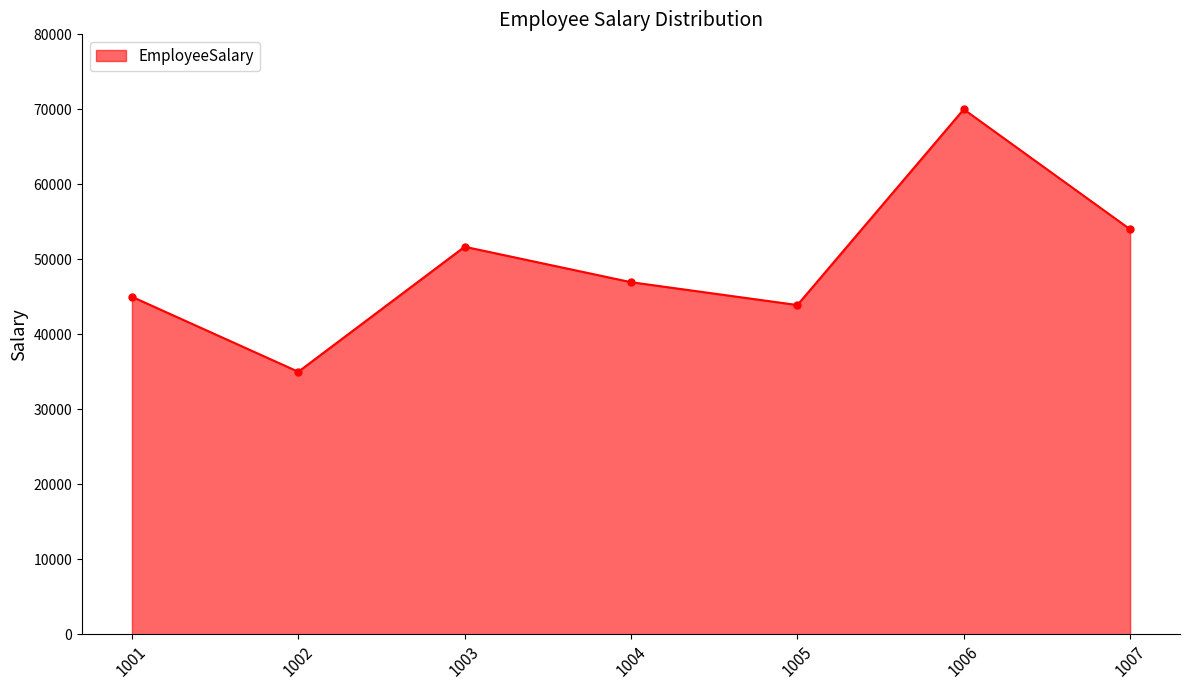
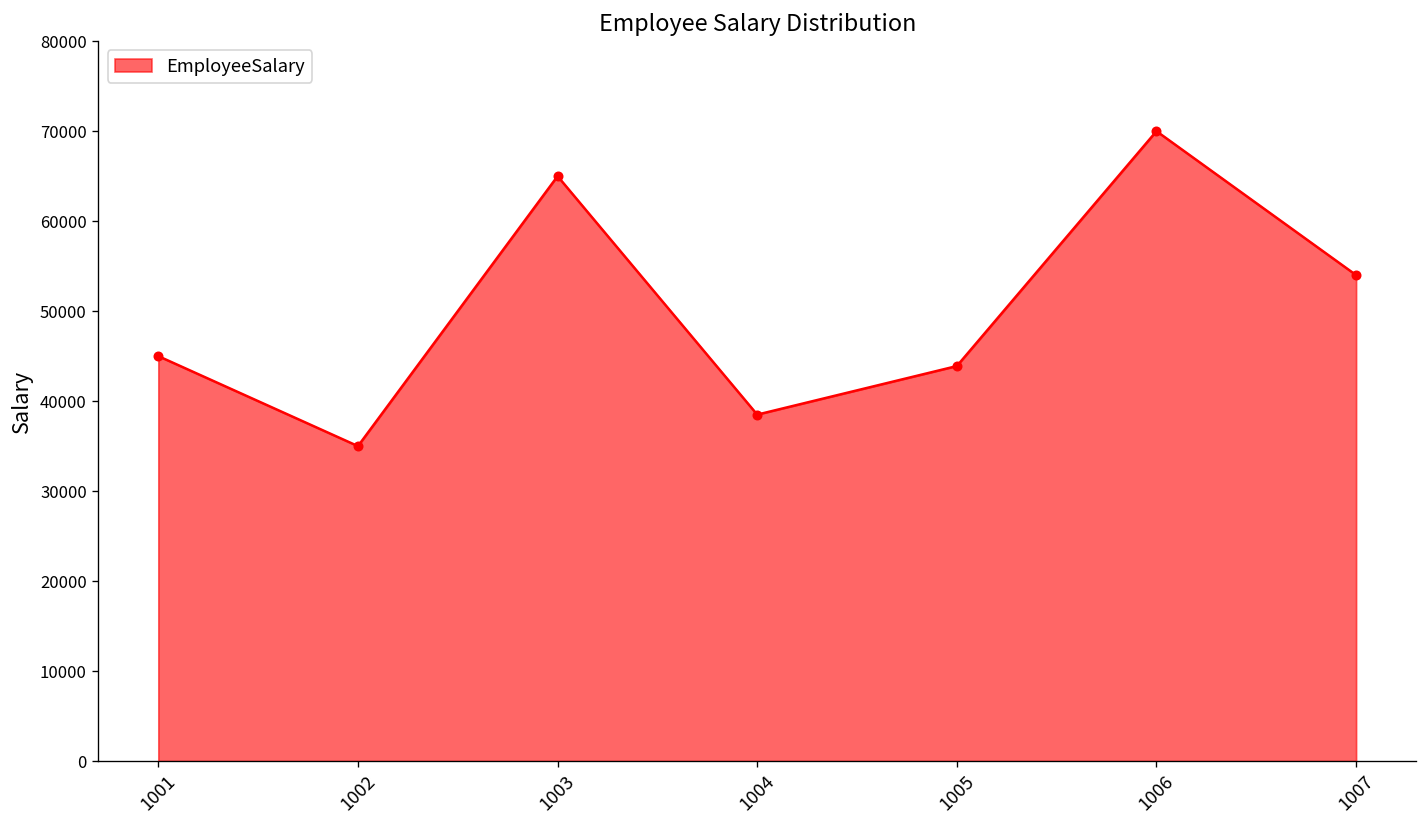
  {
    "1001": 45000,
    "1002": 35000,
-   "1003": 52000,
-   "1004": 47000,
+   "1003": 65000,
+   "1004": 39000,
    "1005": 44000,
    "1006": 70000,
    "1007": 54000
  }
